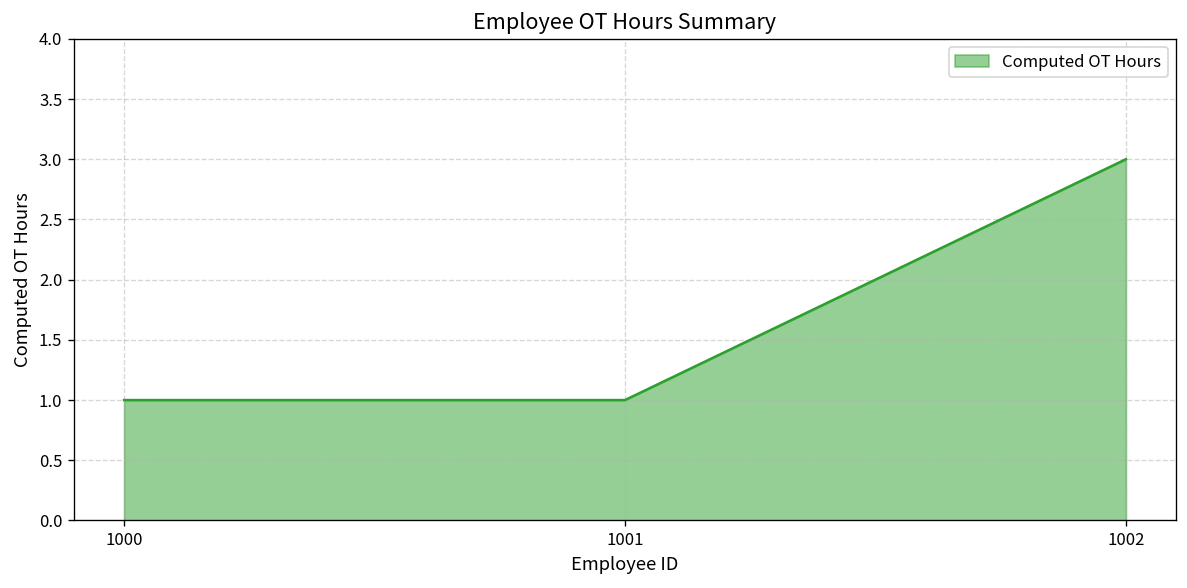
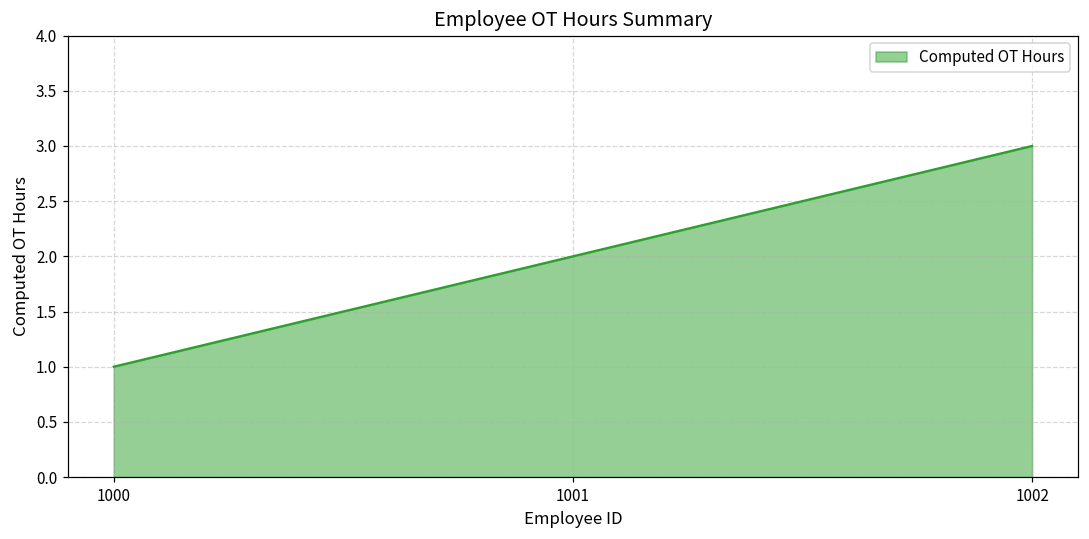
  {
    "1000": 1,
-   "1001": 1,
+   "1001": 2,
    "1002": 3
  }
